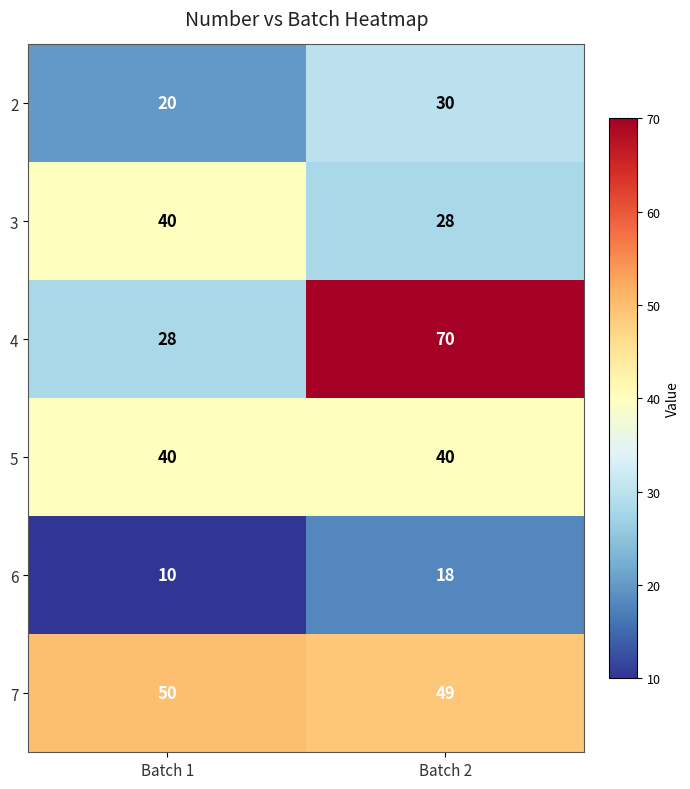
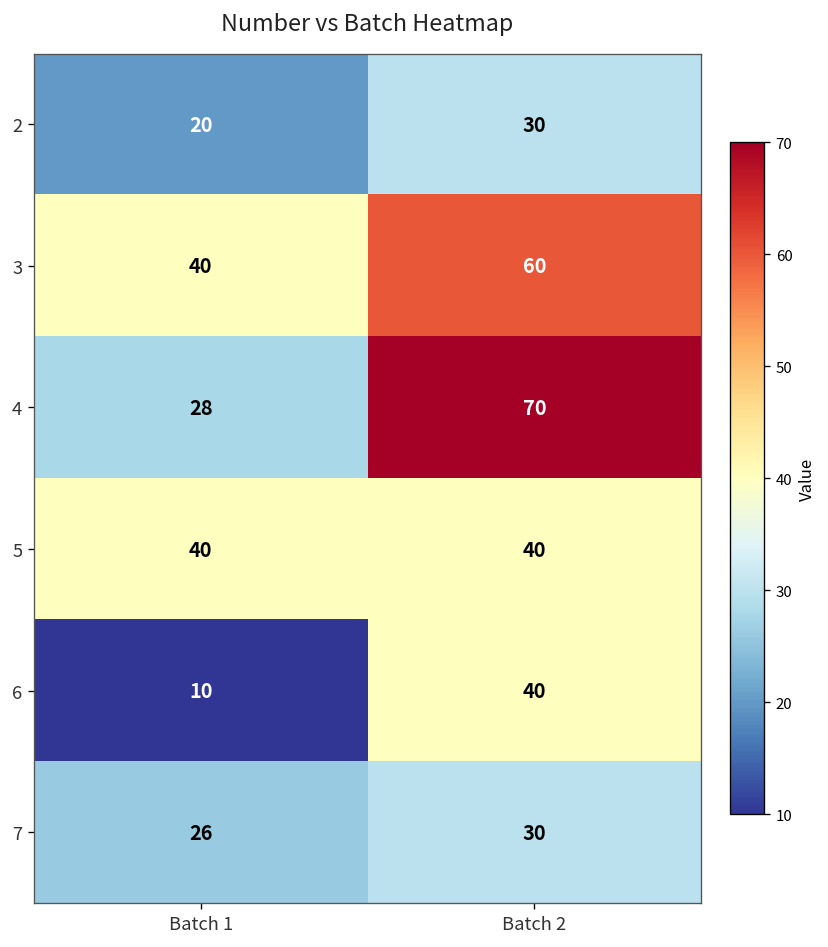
  {
    "2": {
      "Batch 1": 20,
      "Batch 2": 30
    },
    "3": {
      "Batch 1": 40,
-     "Batch 2": 28
+     "Batch 2": 60
    },
    "4": {
      "Batch 1": 28,
      "Batch 2": 70
    },
    "5": {
      "Batch 1": 40,
      "Batch 2": 40
    },
    "6": {
      "Batch 1": 10,
-     "Batch 2": 18
+     "Batch 2": 40
    },
    "7": {
-     "Batch 1": 50,
-     "Batch 2": 49
+     "Batch 1": 26,
+     "Batch 2": 30
    }
  }
